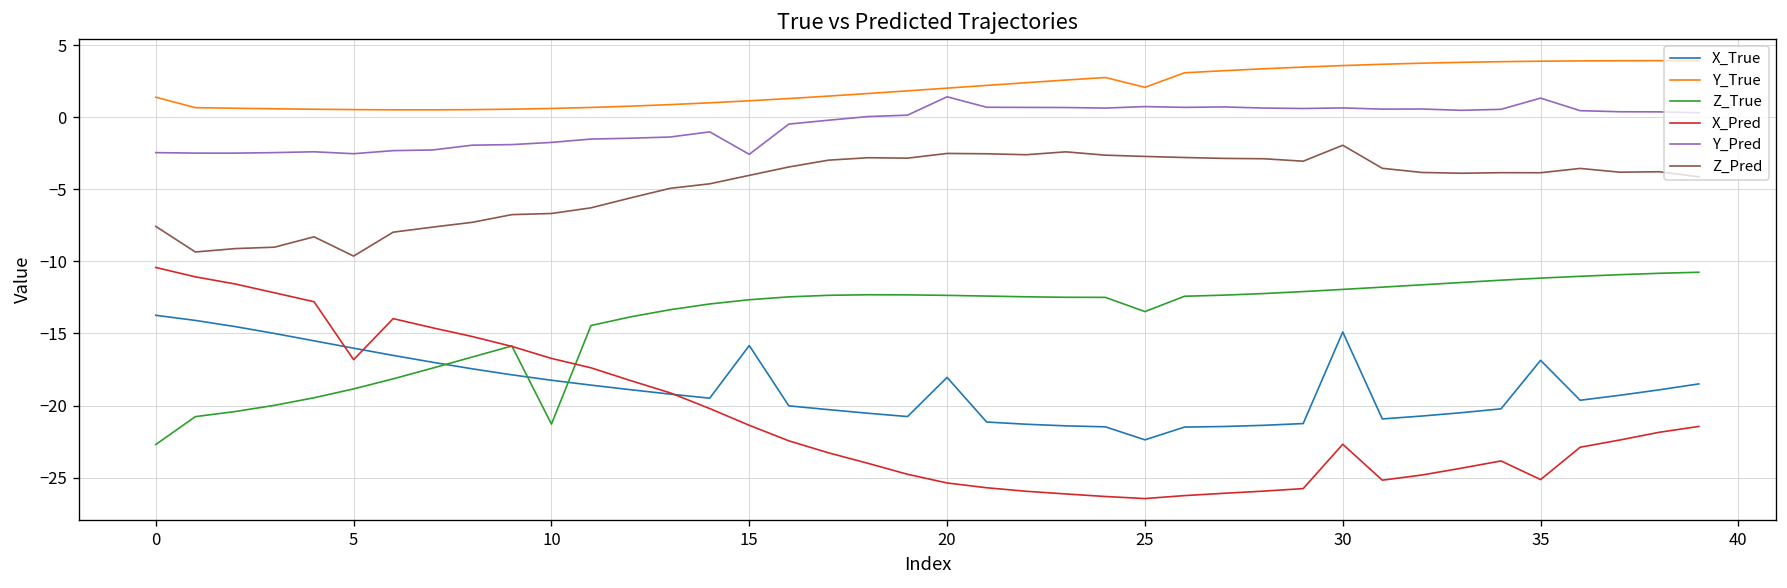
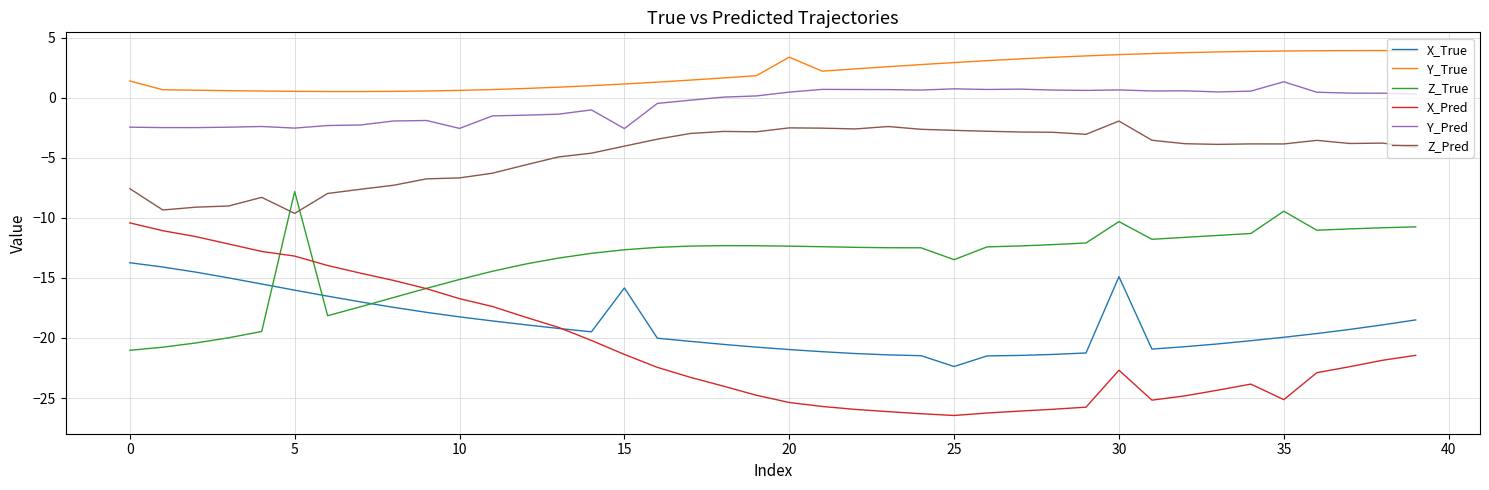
  {
    "X_True": {
      "0": -13.7,
      "5": -16.0,
      "10": -18.2,
      "15": -15.8,
-     "20": -18.0,
+     "20": -21.0,
      "25": -22.4,
      "30": -14.9,
-     "35": -16.9
+     "35": -19.9
    },
    "Y_True": {
      "0": 1.4,
      "5": 0.5,
      "10": 0.6,
      "15": 1.1,
-     "20": 2.0,
-     "25": 2.1,
+     "20": 3.4,
+     "25": 2.9,
      "30": 3.6,
      "35": 3.9
    },
    "Z_True": {
-     "0": -22.7,
-     "5": -18.8,
-     "10": -21.3,
+     "0": -21.0,
+     "5": -7.8,
+     "10": -15.1,
      "15": -12.7,
      "20": -12.4,
      "25": -13.5,
-     "30": -11.9,
-     "35": -11.2
+     "30": -10.3,
+     "35": -9.4
    },
    "X_Pred": {
      "0": -10.4,
-     "5": -16.8,
+     "5": -13.2,
      "10": -16.7,
      "15": -21.4,
      "20": -25.4,
      "25": -26.5,
      "30": -22.7,
      "35": -25.1
    },
    "Y_Pred": {
      "0": -2.5,
      "5": -2.5,
-     "10": -1.7,
+     "10": -2.6,
      "15": -2.6,
-     "20": 1.4,
+     "20": 0.5,
      "25": 0.7,
      "30": 0.6,
      "35": 1.3
    },
    "Z_Pred": {
      "0": -7.6,
      "5": -9.6,
      "10": -6.7,
      "15": -4.0,
      "20": -2.5,
      "25": -2.7,
      "30": -1.9,
      "35": -3.8
    }
  }
